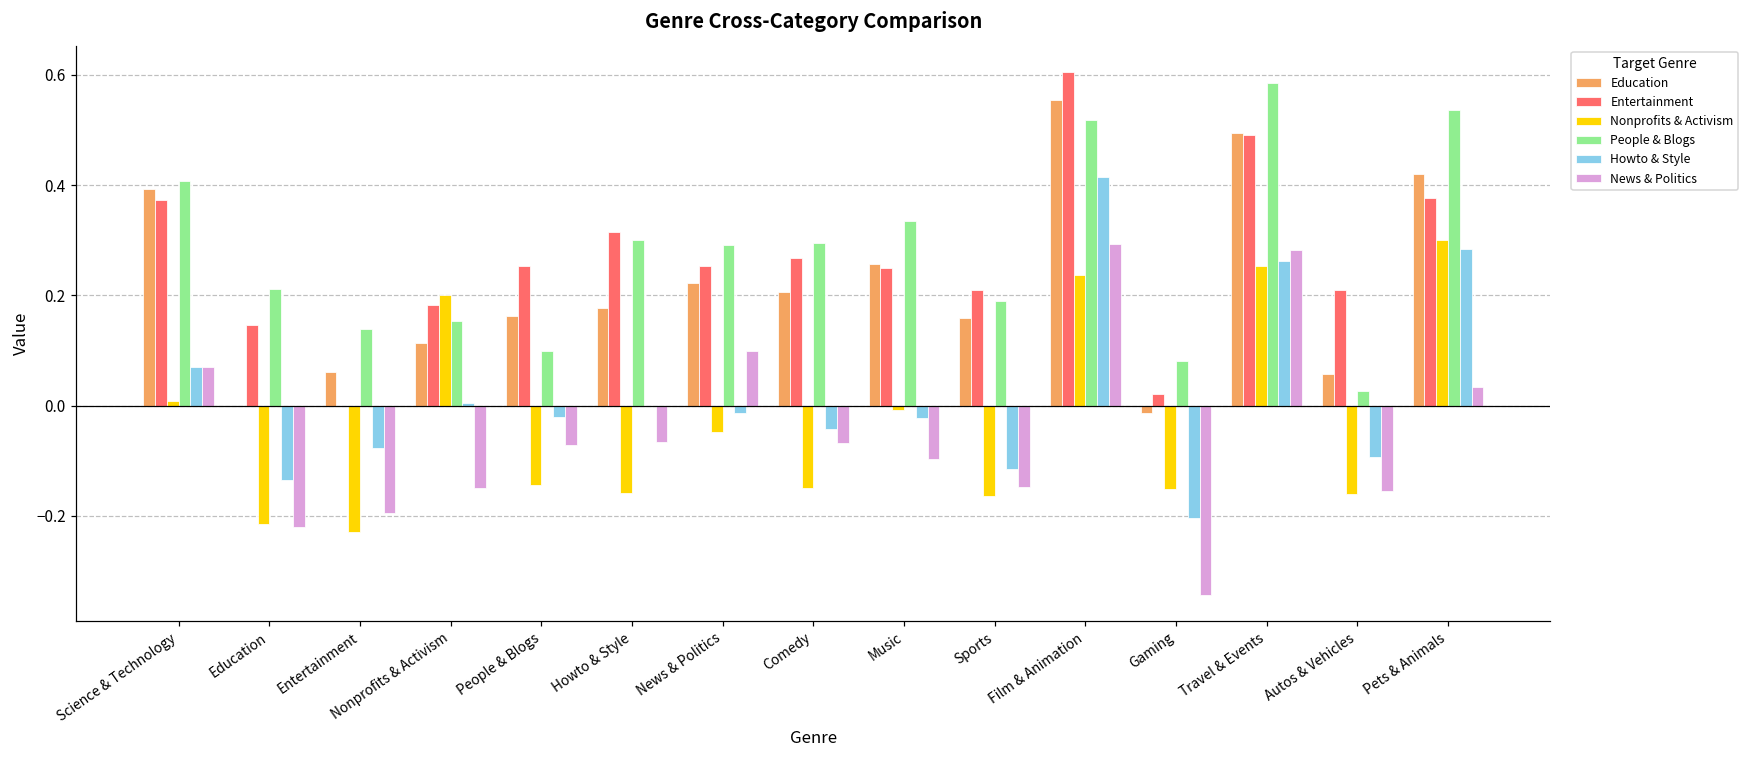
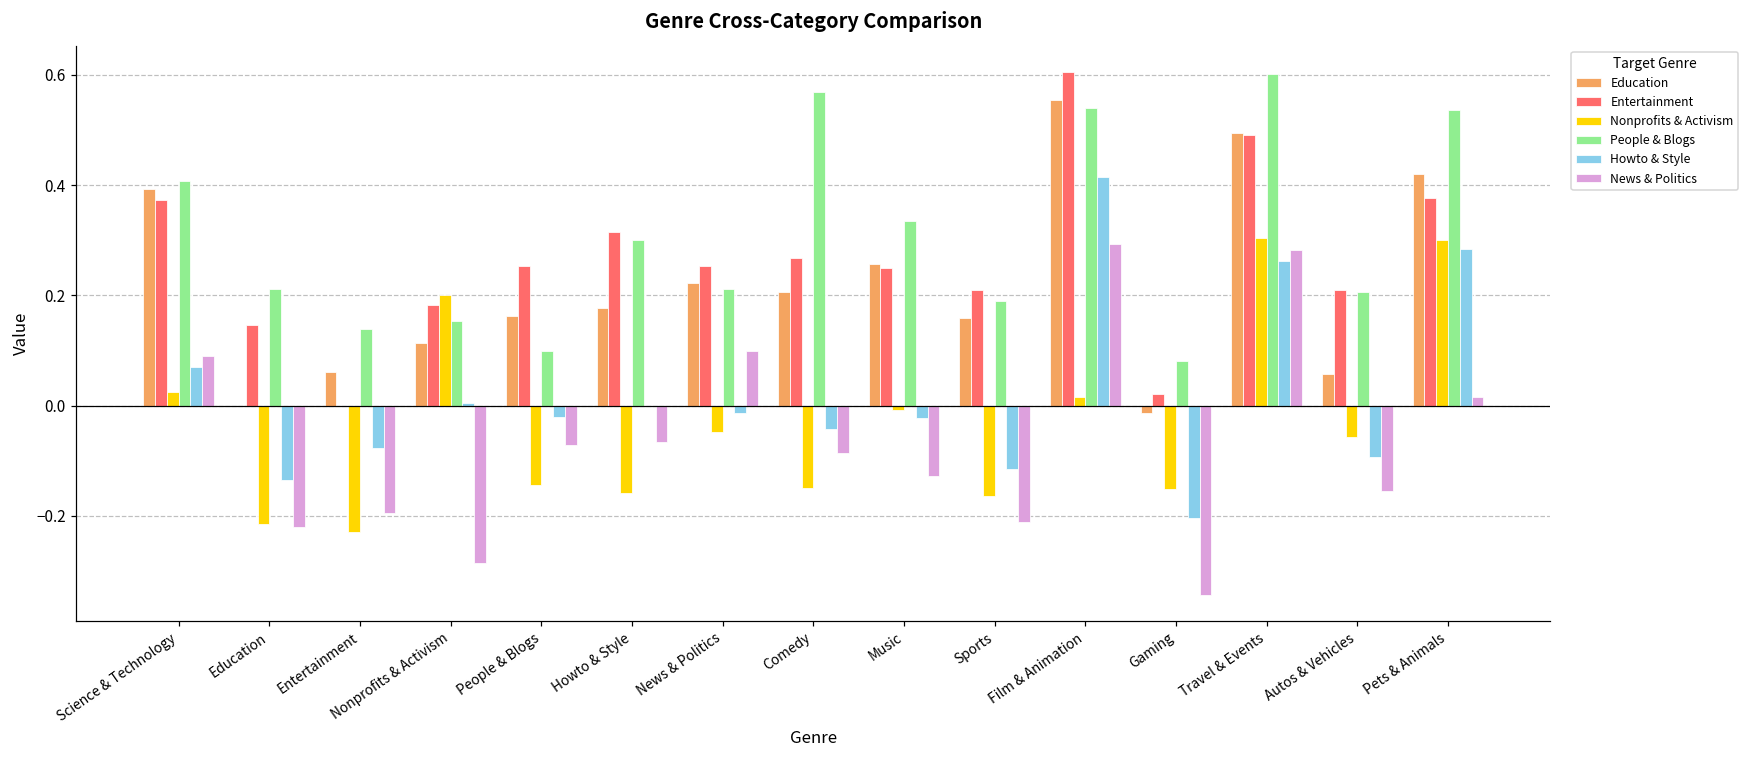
  {
    "Nonprofits & Activism": {
-     "Science & Technology": 0.01,
+     "Science & Technology": 0.02,
      "Education": -0.22,
      "Entertainment": -0.23,
      "Nonprofits & Activism": 0.20,
      "People & Blogs": -0.14,
      "Howto & Style": -0.16,
      "News & Politics": -0.05,
      "Comedy": -0.15,
      "Music": -0.01,
      "Sports": -0.16,
-     "Film & Animation": 0.24,
+     "Film & Animation": 0.02,
      "Gaming": -0.15,
-     "Travel & Events": 0.25,
-     "Autos & Vehicles": -0.16,
+     "Travel & Events": 0.31,
+     "Autos & Vehicles": -0.06,
      "Pets & Animals": 0.30
    },
    "People & Blogs": {
      "Science & Technology": 0.41,
      "Education": 0.21,
      "Entertainment": 0.14,
      "Nonprofits & Activism": 0.15,
      "People & Blogs": 0.10,
      "Howto & Style": 0.30,
-     "News & Politics": 0.29,
-     "Comedy": 0.30,
+     "News & Politics": 0.21,
+     "Comedy": 0.57,
      "Music": 0.34,
      "Sports": 0.19,
-     "Film & Animation": 0.52,
+     "Film & Animation": 0.54,
      "Gaming": 0.08,
-     "Travel & Events": 0.59,
-     "Autos & Vehicles": 0.03,
+     "Travel & Events": 0.60,
+     "Autos & Vehicles": 0.21,
      "Pets & Animals": 0.54
    },
    "Howto & Style": {
      "Science & Technology": 0.07,
      "Education": -0.14,
      "Entertainment": -0.08,
      "People & Blogs": -0.02,
      "Howto & Style": 0.00,
      "News & Politics": -0.01,
      "Comedy": -0.04,
      "Music": -0.02,
      "Sports": -0.12,
      "Film & Animation": 0.41,
      "Gaming": -0.20,
      "Travel & Events": 0.26,
      "Autos & Vehicles": -0.09,
      "Pets & Animals": 0.28
    },
    "News & Politics": {
-     "Science & Technology": 0.07,
+     "Science & Technology": 0.09,
      "Education": -0.22,
      "Entertainment": -0.19,
-     "Nonprofits & Activism": -0.15,
+     "Nonprofits & Activism": -0.29,
      "People & Blogs": -0.07,
      "Howto & Style": -0.07,
      "News & Politics": 0.10,
-     "Comedy": -0.07,
-     "Music": -0.10,
-     "Sports": -0.15,
+     "Comedy": -0.09,
+     "Music": -0.13,
+     "Sports": -0.21,
      "Film & Animation": 0.29,
      "Gaming": -0.34,
      "Travel & Events": 0.28,
      "Autos & Vehicles": -0.15,
-     "Pets & Animals": 0.03
+     "Pets & Animals": 0.02
    }
  }
